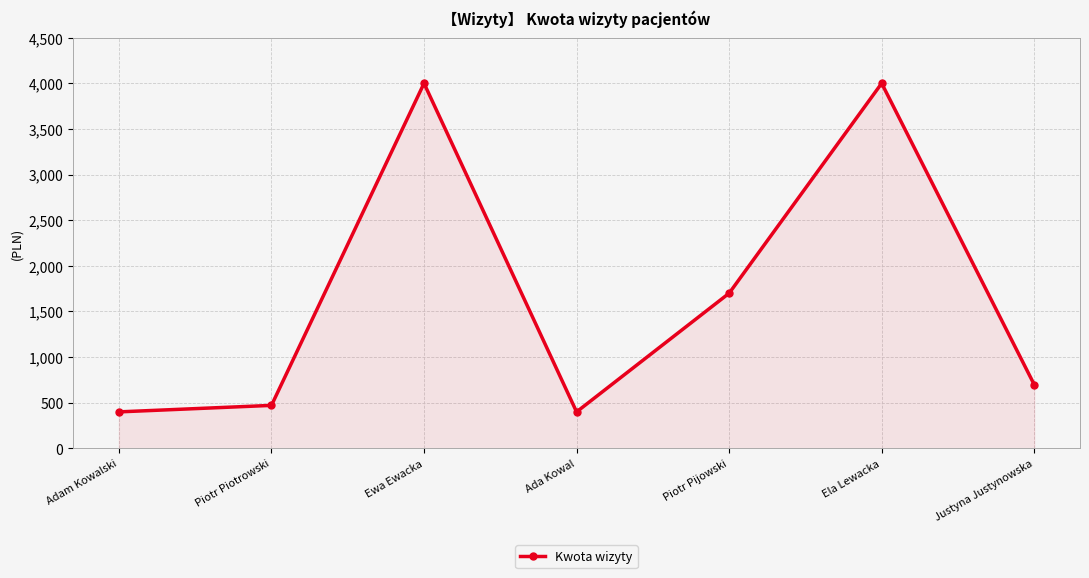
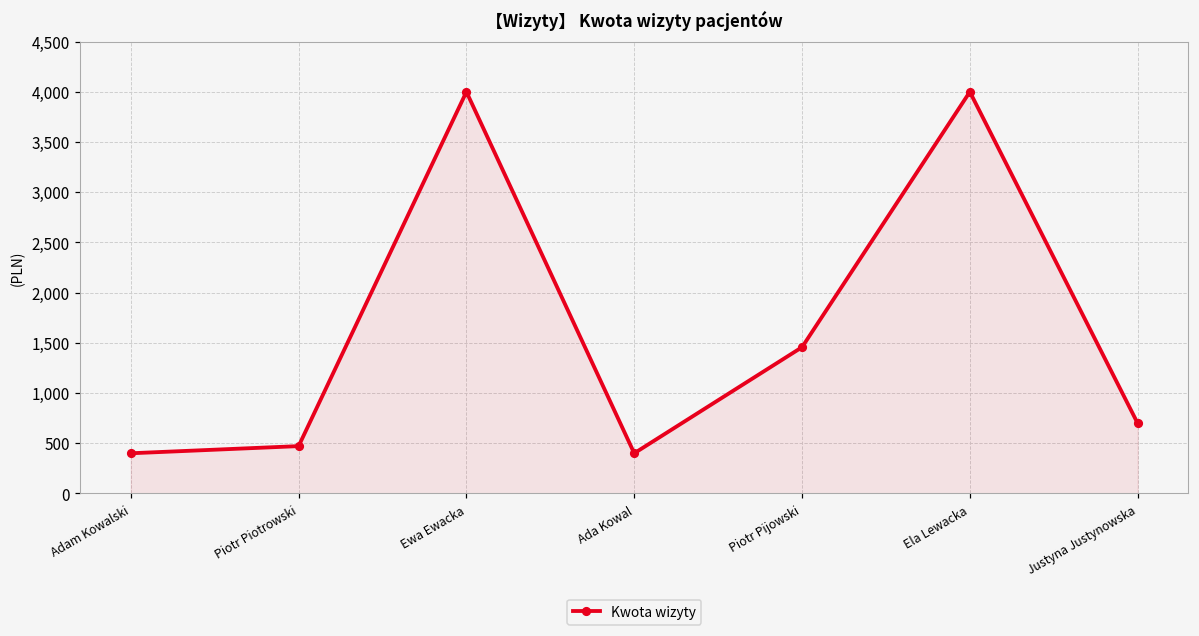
  {
    "Adam Kowalski": "400",
    "Piotr Piotrowski": "500",
    "Ewa Ewacka": "4,000",
    "Ada Kowal": "400",
-   "Piotr Pijowski": "1,700",
+   "Piotr Pijowski": "1,500",
    "Ela Lewacka": "4,000",
    "Justyna Justynowska": "700"
  }
